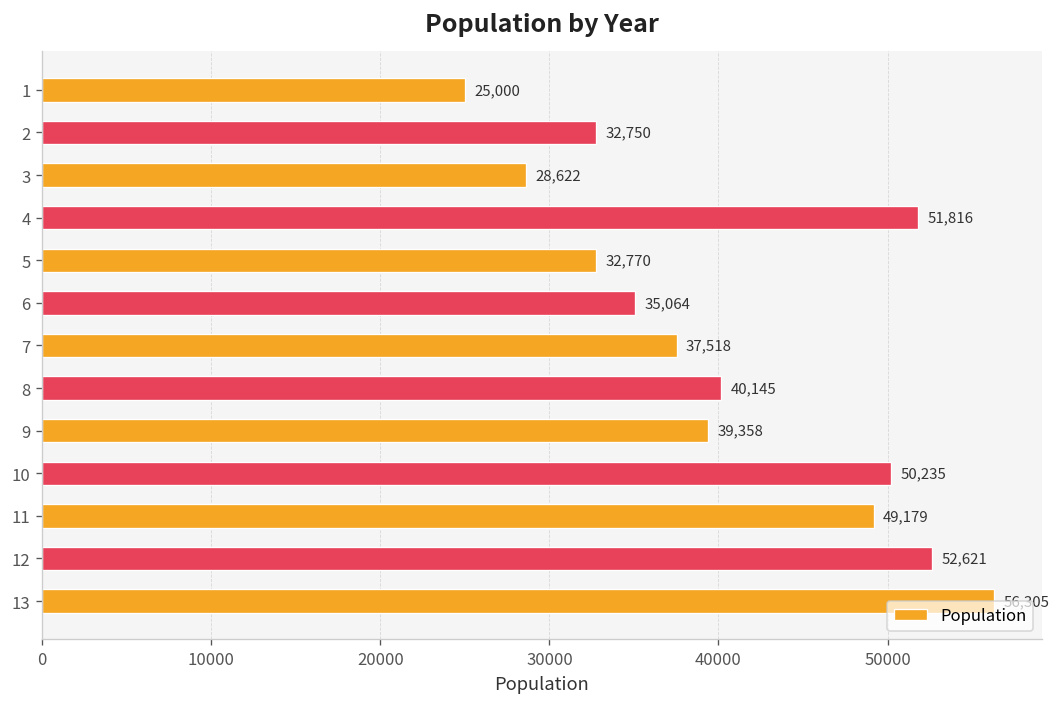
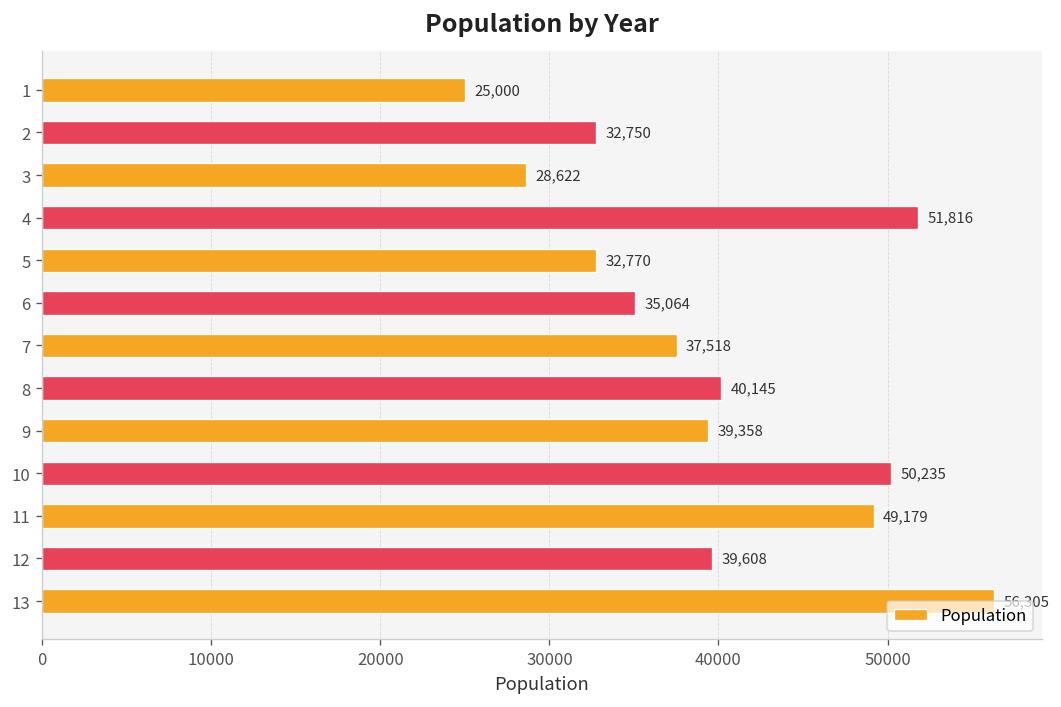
  {
    "1": "25,000",
    "2": "32,750",
    "3": "28,622",
    "4": "51,816",
    "5": "32,770",
    "6": "35,064",
    "7": "37,518",
    "8": "40,145",
    "9": "39,358",
    "10": "50,235",
    "11": "49,179",
-   "12": "52,621"
+   "12": "39,608"
  }
